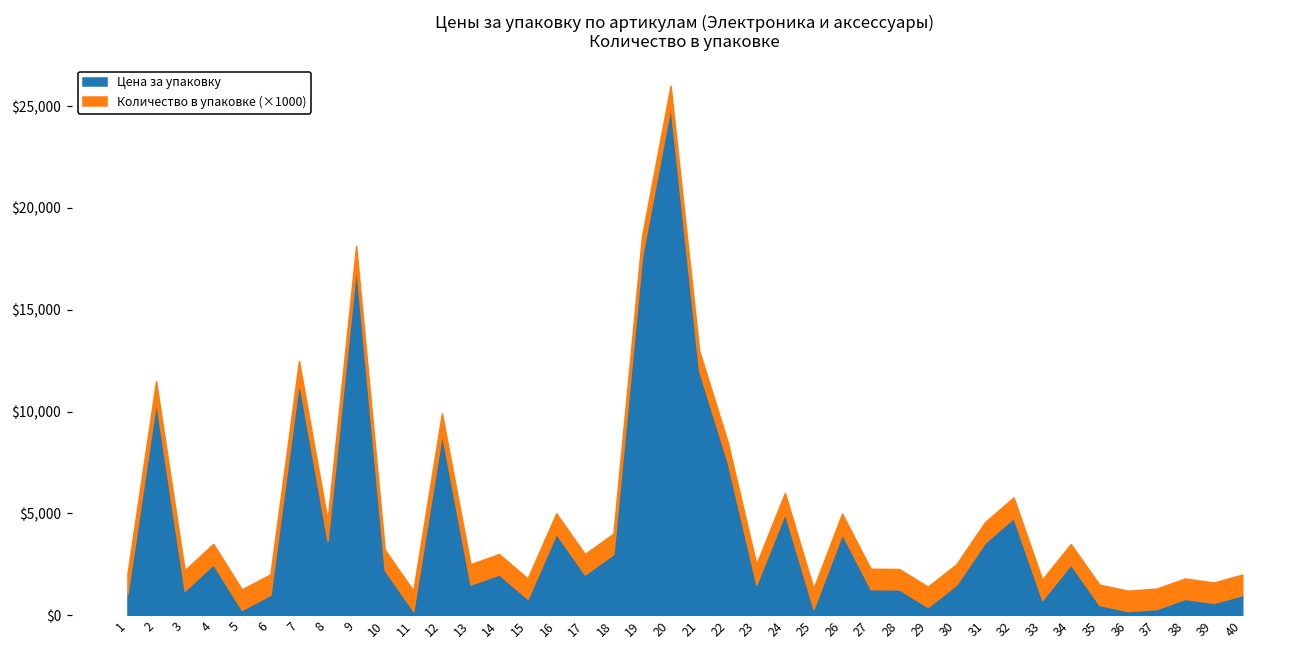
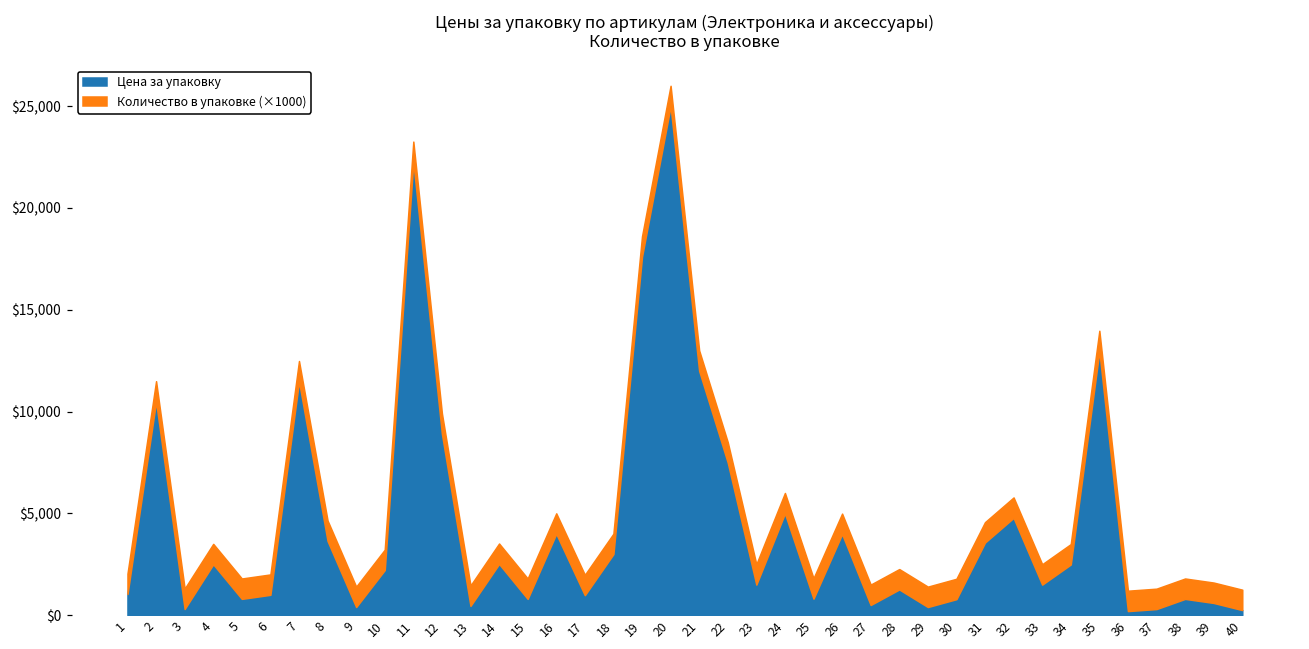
  {
    "Цена за упаковку": {
-     "3": "$1,200",
-     "5": "$300",
-     "9": "$17,100",
-     "11": "$200",
-     "13": "$1,500",
-     "14": "$2,000",
-     "17": "$2,000",
-     "25": "$300",
-     "27": "$1,300",
-     "30": "$1,500",
-     "33": "$700",
-     "35": "$500",
-     "40": "$1,000"
+     "3": "$300",
+     "5": "$800",
+     "9": "$400",
+     "11": "$22,300",
+     "13": "$500",
+     "14": "$2,500",
+     "17": "$1,000",
+     "25": "$800",
+     "27": "$500",
+     "30": "$800",
+     "33": "$1,500",
+     "35": "$13,000",
+     "40": "$300"
    },
    "Количество в упаковке (×1000)": {
      "1": "$1,000",
      "2": "$1,000",
      "3": "$1,000",
      "4": "$1,000",
      "5": "$1,000",
      "6": "$1,000",
      "7": "$1,000",
      "8": "$1,000",
      "9": "$1,000",
      "10": "$1,000",
      "11": "$1,000",
      "12": "$1,000",
      "13": "$1,000",
      "14": "$1,000",
      "15": "$1,000",
      "16": "$1,000",
      "17": "$1,000",
      "18": "$1,000",
      "19": "$1,000",
      "20": "$1,000",
      "21": "$1,000",
      "22": "$1,000",
      "23": "$1,000",
      "24": "$1,000",
      "25": "$1,000",
      "26": "$1,000",
      "27": "$1,000",
      "28": "$1,000",
      "29": "$1,000",
      "30": "$1,000",
      "31": "$1,000",
      "32": "$1,000",
      "33": "$1,000",
      "34": "$1,000",
      "35": "$1,000",
      "36": "$1,000",
      "37": "$1,000",
      "38": "$1,000",
      "39": "$1,000",
      "40": "$1,000"
    }
  }
